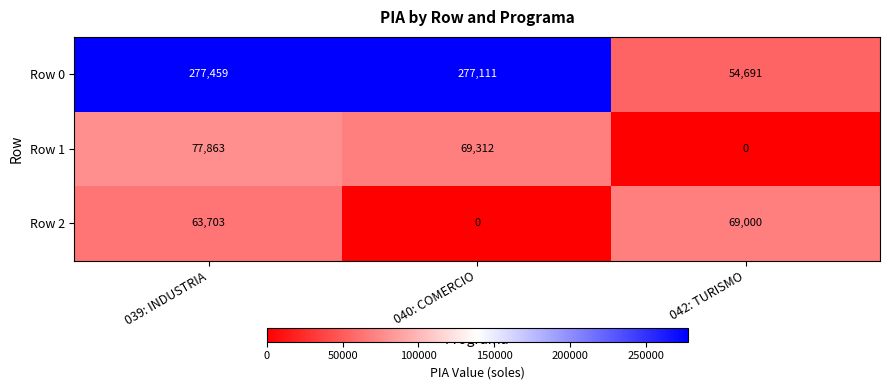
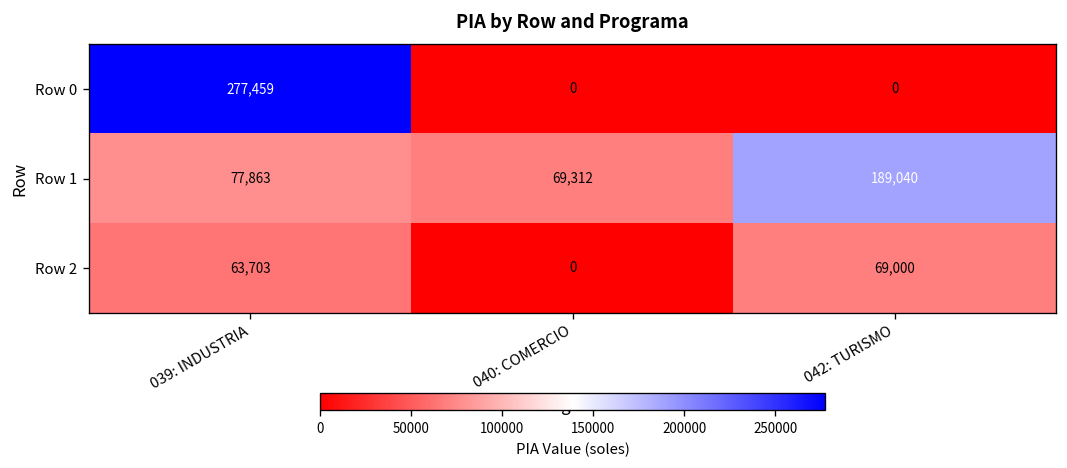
  {
    "Row 0": {
      "039: INDUSTRIA": "277,459",
-     "040: COMERCIO": "277,111",
-     "042: TURISMO": "54,691"
+     "040: COMERCIO": "0",
+     "042: TURISMO": "0"
    },
    "Row 1": {
      "039: INDUSTRIA": "77,863",
      "040: COMERCIO": "69,312",
-     "042: TURISMO": "0"
+     "042: TURISMO": "189,040"
    },
    "Row 2": {
      "039: INDUSTRIA": "63,703",
      "040: COMERCIO": "0",
      "042: TURISMO": "69,000"
    }
  }
